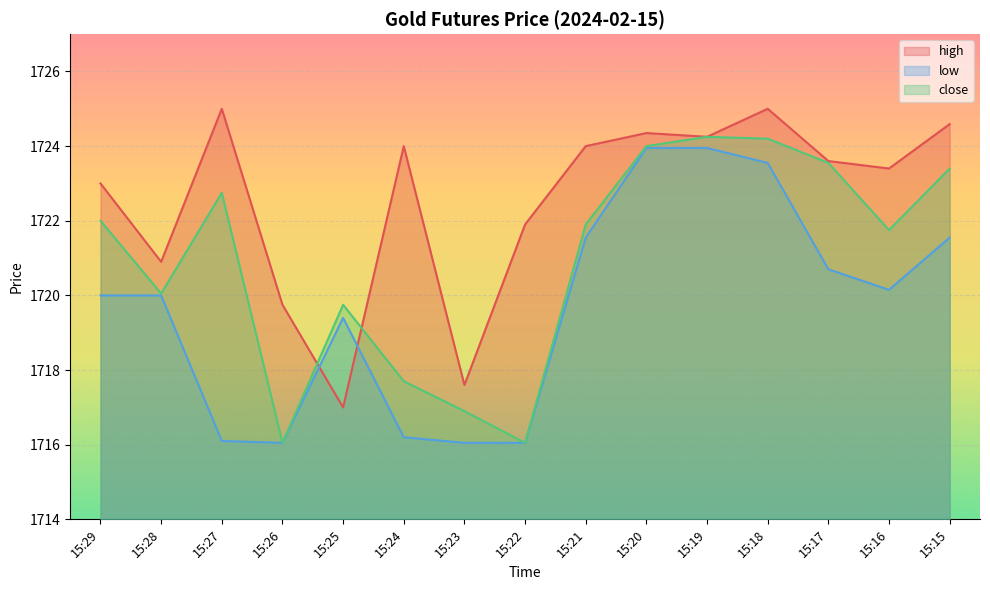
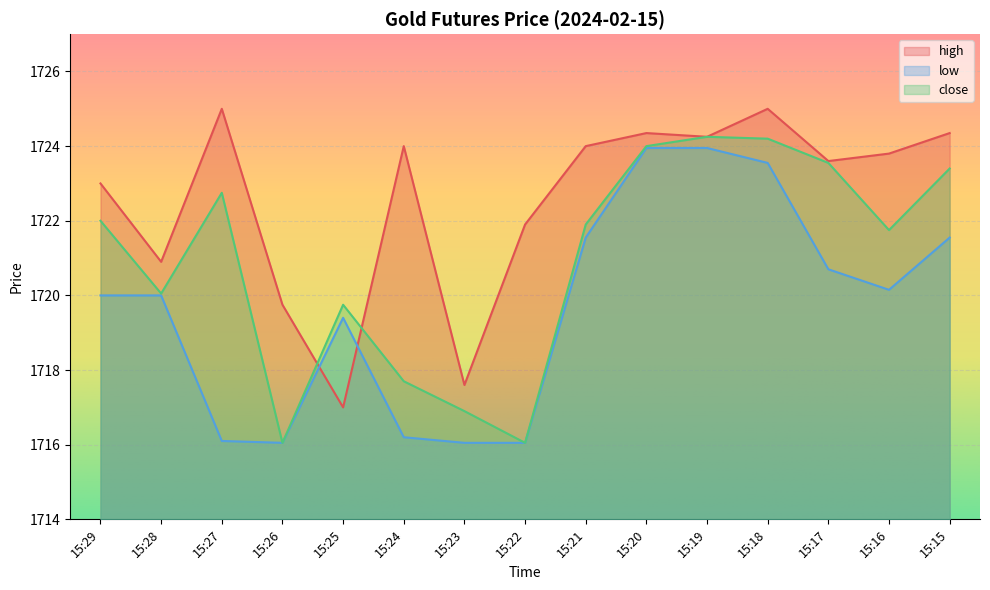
  {
    "high": {
      "15:29": 1723.0,
      "15:28": 1720.9,
      "15:27": 1725.0,
      "15:26": 1719.8,
      "15:25": 1717.0,
      "15:24": 1724.0,
      "15:23": 1717.6,
      "15:22": 1721.9,
      "15:21": 1724.0,
      "15:20": 1724.4,
      "15:18": 1725.0,
-     "15:16": 1723.4,
-     "15:15": 1724.6
+     "15:16": 1723.8,
+     "15:15": 1724.4
    }
  }
